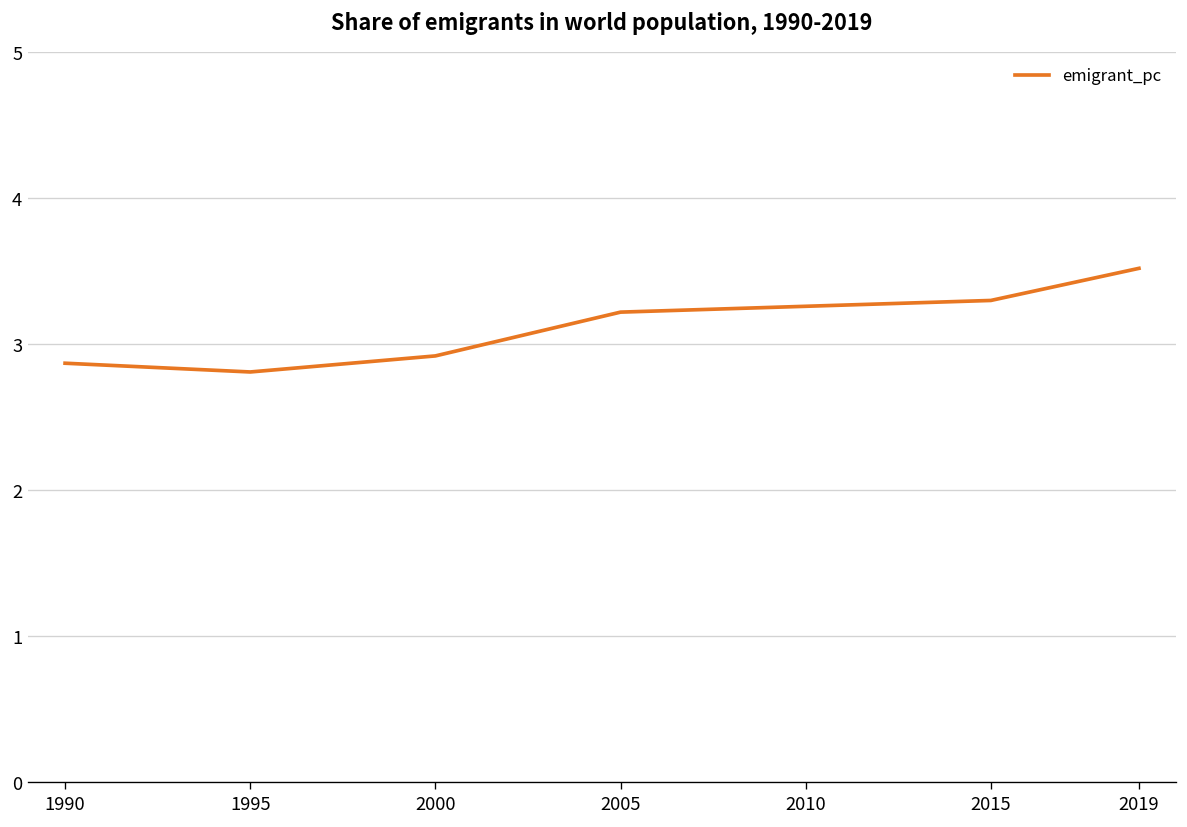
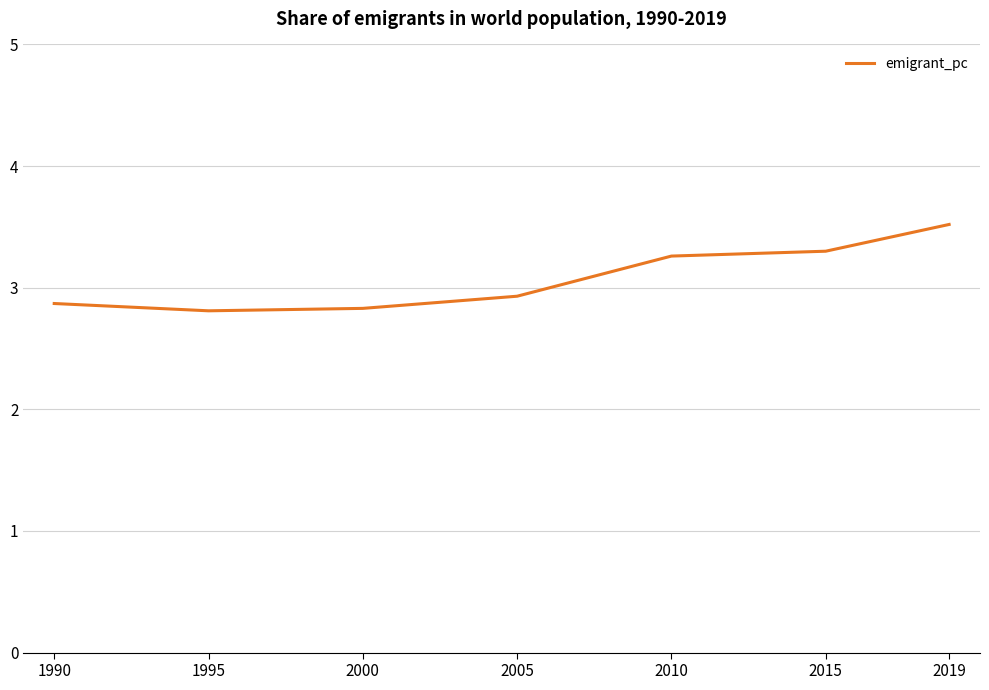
  {
    "1990": 2.87,
    "1995": 2.81,
-   "2000": 2.92,
-   "2005": 3.22,
+   "2000": 2.83,
+   "2005": 2.93,
    "2010": 3.26,
    "2015": 3.30,
    "2019": 3.52
  }
